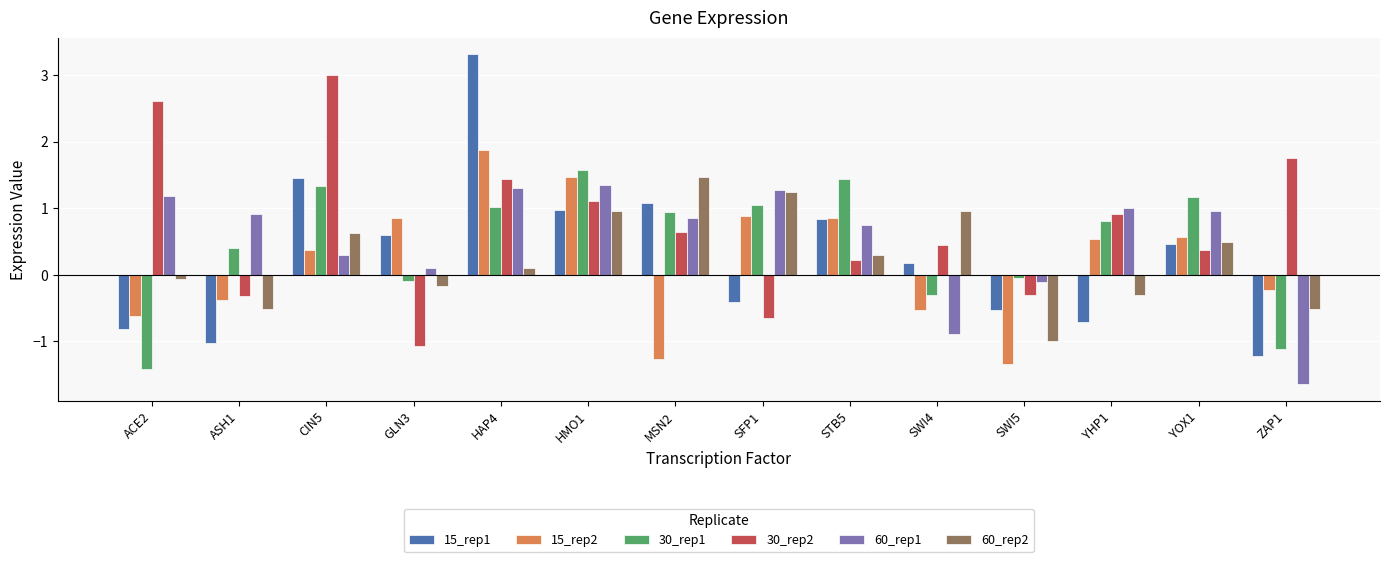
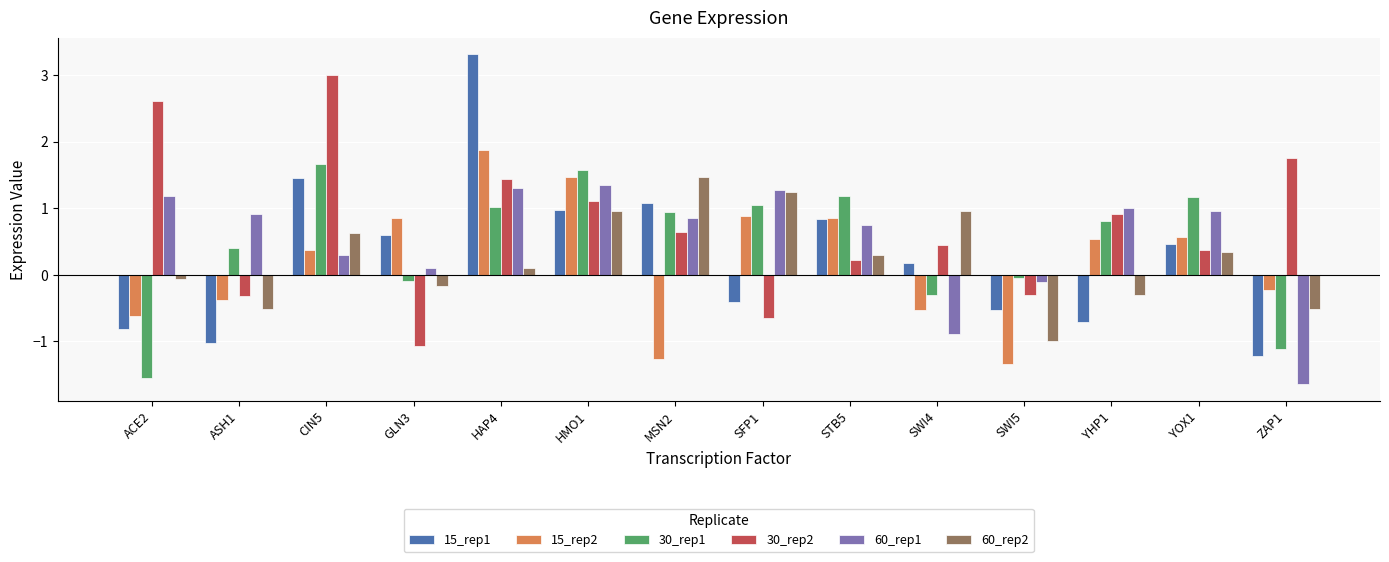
  {
    "30_rep1": {
-     "ACE2": -1.4,
+     "ACE2": -1.5,
      "ASH1": 0.4,
-     "CIN5": 1.3,
+     "CIN5": 1.7,
      "GLN3": -0.1,
      "HAP4": 1.0,
      "HMO1": 1.6,
      "MSN2": 0.9,
      "SFP1": 1.1,
-     "STB5": 1.4,
+     "STB5": 1.2,
      "SWI4": -0.3,
      "SWI5": -0.1,
      "YHP1": 0.8,
      "YOX1": 1.2,
      "ZAP1": -1.1
    },
    "60_rep2": {
      "ACE2": -0.1,
      "ASH1": -0.5,
      "CIN5": 0.6,
      "GLN3": -0.2,
      "HAP4": 0.1,
      "HMO1": 1.0,
      "MSN2": 1.5,
      "SFP1": 1.2,
      "STB5": 0.3,
      "SWI4": 1.0,
      "SWI5": -1.0,
      "YHP1": -0.3,
-     "YOX1": 0.5,
+     "YOX1": 0.3,
      "ZAP1": -0.5
    }
  }
